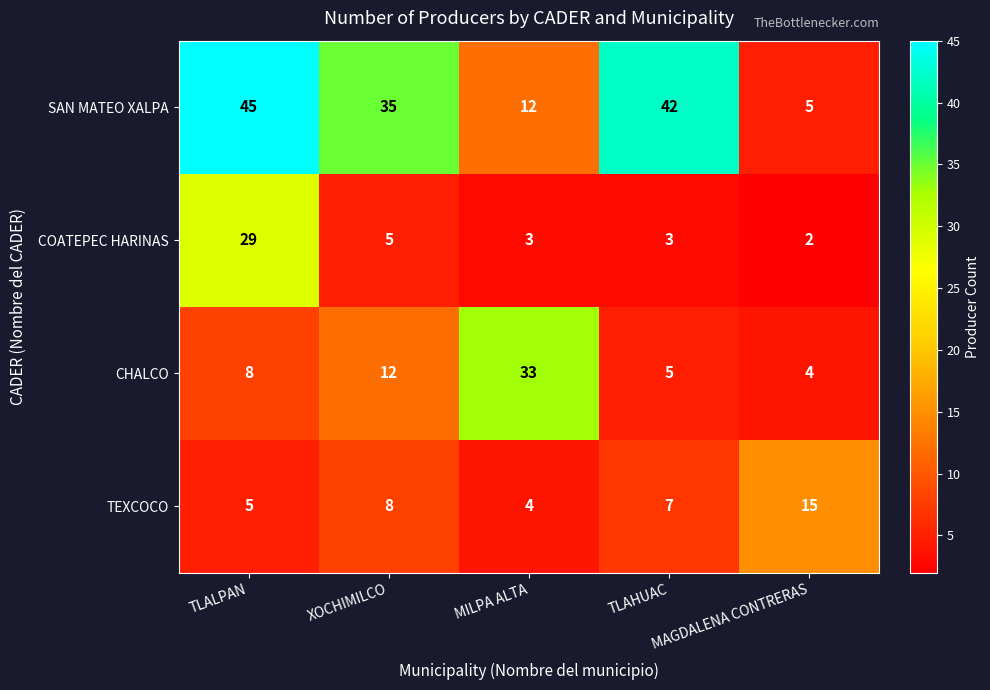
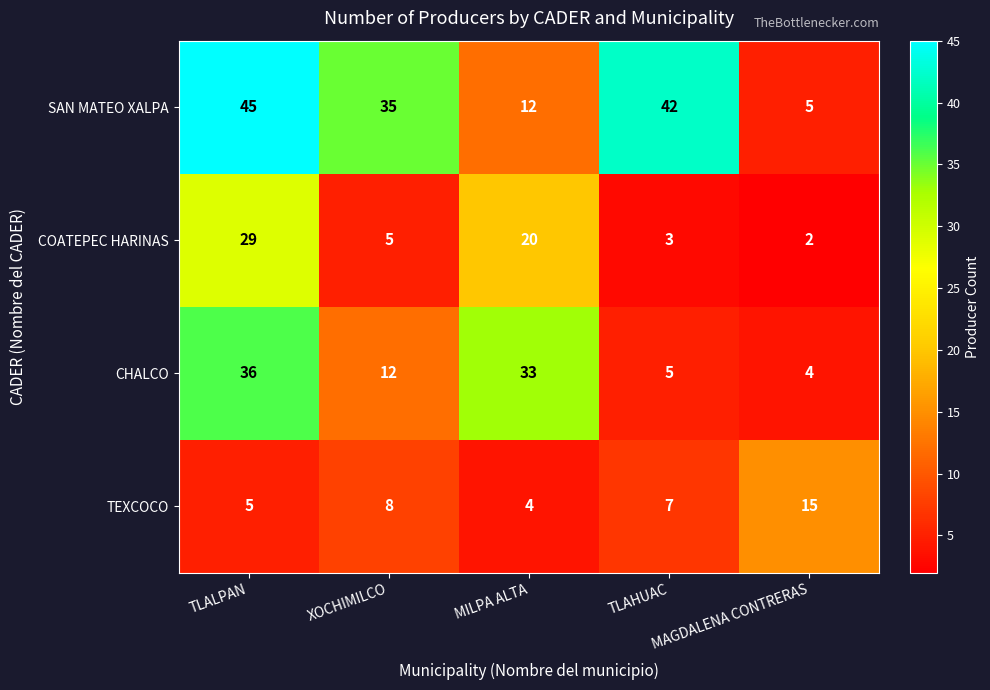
  {
    "SAN MATEO XALPA": {
      "TLALPAN": 45,
      "XOCHIMILCO": 35,
      "MILPA ALTA": 12,
      "TLAHUAC": 42,
      "MAGDALENA CONTRERAS": 5
    },
    "COATEPEC HARINAS": {
      "TLALPAN": 29,
      "XOCHIMILCO": 5,
-     "MILPA ALTA": 3,
+     "MILPA ALTA": 20,
      "TLAHUAC": 3,
      "MAGDALENA CONTRERAS": 2
    },
    "CHALCO": {
-     "TLALPAN": 8,
+     "TLALPAN": 36,
      "XOCHIMILCO": 12,
      "MILPA ALTA": 33,
      "TLAHUAC": 5,
      "MAGDALENA CONTRERAS": 4
    },
    "TEXCOCO": {
      "TLALPAN": 5,
      "XOCHIMILCO": 8,
      "MILPA ALTA": 4,
      "TLAHUAC": 7,
      "MAGDALENA CONTRERAS": 15
    }
  }
